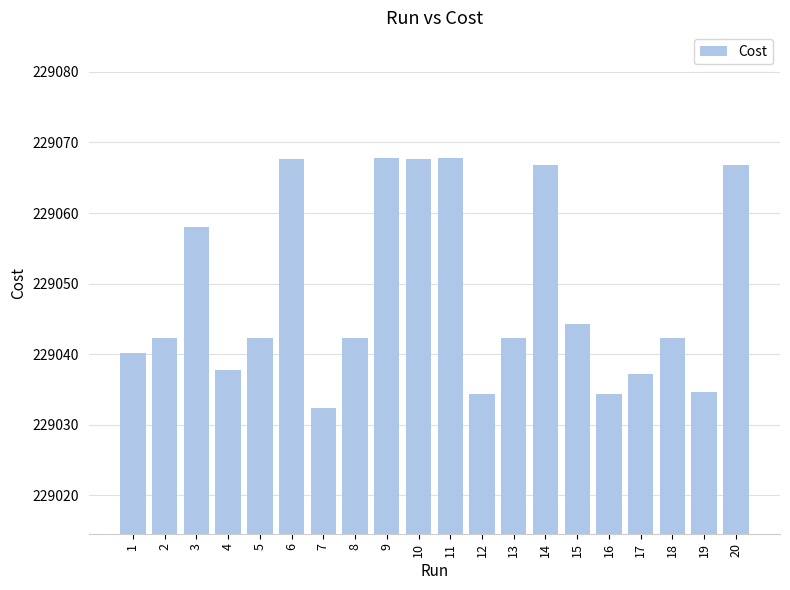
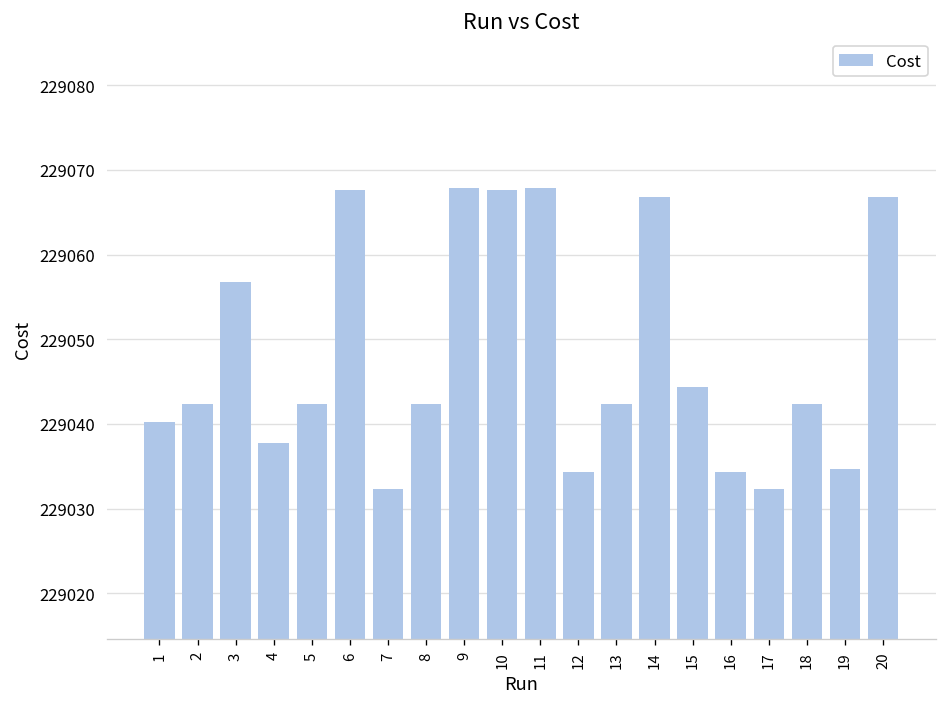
  {
    "1": 229040,
    "2": 229042,
-   "3": 229058,
+   "3": 229057,
    "4": 229038,
    "5": 229042,
    "6": 229068,
    "7": 229032,
    "8": 229042,
    "9": 229068,
    "10": 229068,
    "11": 229068,
    "12": 229034,
    "13": 229042,
    "14": 229067,
    "15": 229044,
    "16": 229034,
-   "17": 229037,
+   "17": 229032,
    "18": 229042,
    "19": 229035,
    "20": 229067
  }
